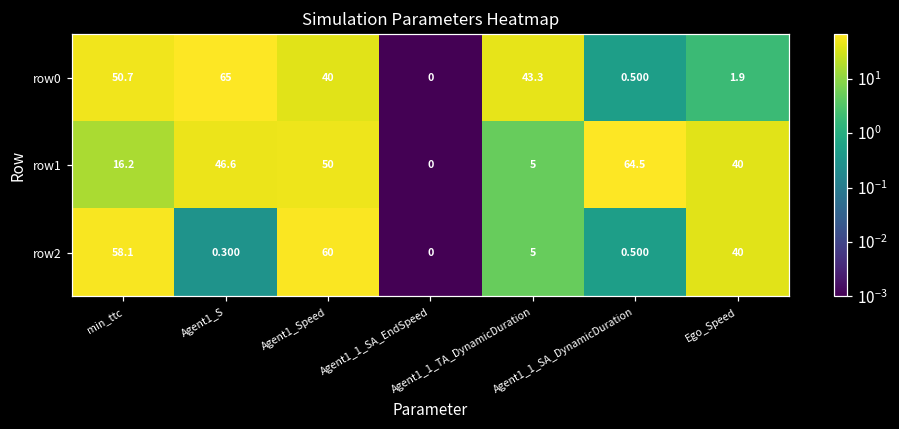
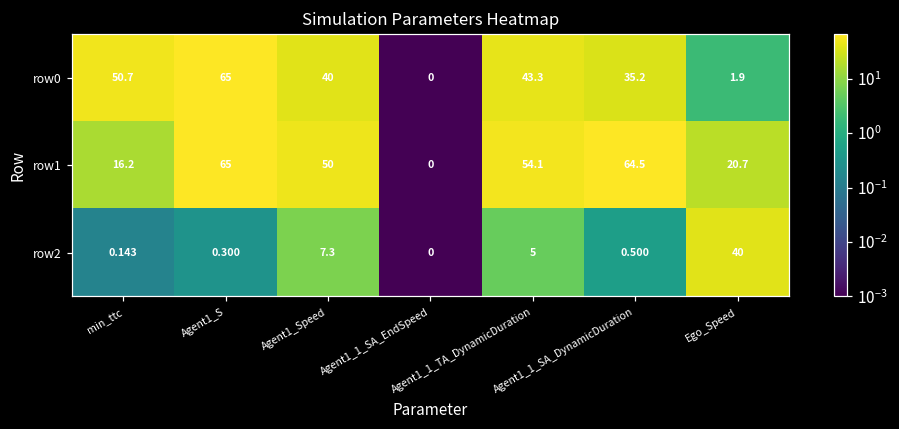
  {
    "row0": {
      "min_ttc": 50.7,
      "Agent1_S": 65,
      "Agent1_Speed": 40,
      "Agent1_1_SA_EndSpeed": 0,
      "Agent1_1_TA_DynamicDuration": 43.3,
-     "Agent1_1_SA_DynamicDuration": 0.500,
+     "Agent1_1_SA_DynamicDuration": 35.2,
      "Ego_Speed": 1.9
    },
    "row1": {
      "min_ttc": 16.2,
-     "Agent1_S": 46.6,
+     "Agent1_S": 65,
      "Agent1_Speed": 50,
      "Agent1_1_SA_EndSpeed": 0,
-     "Agent1_1_TA_DynamicDuration": 5,
+     "Agent1_1_TA_DynamicDuration": 54.1,
      "Agent1_1_SA_DynamicDuration": 64.5,
-     "Ego_Speed": 40
+     "Ego_Speed": 20.7
    },
    "row2": {
-     "min_ttc": 58.1,
+     "min_ttc": 0.143,
      "Agent1_S": 0.300,
-     "Agent1_Speed": 60,
+     "Agent1_Speed": 7.3,
      "Agent1_1_SA_EndSpeed": 0,
      "Agent1_1_TA_DynamicDuration": 5,
      "Agent1_1_SA_DynamicDuration": 0.500,
      "Ego_Speed": 40
    }
  }
